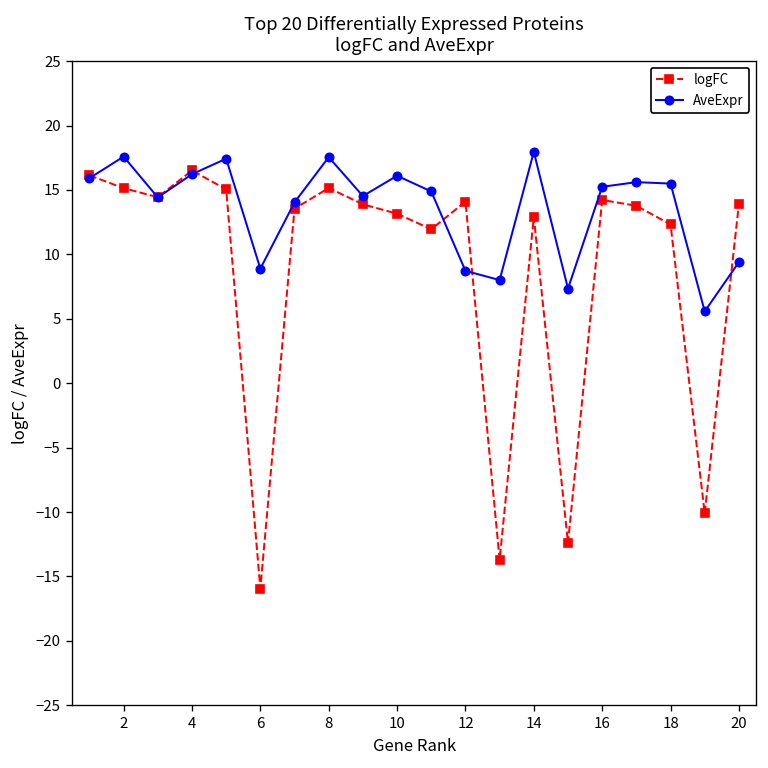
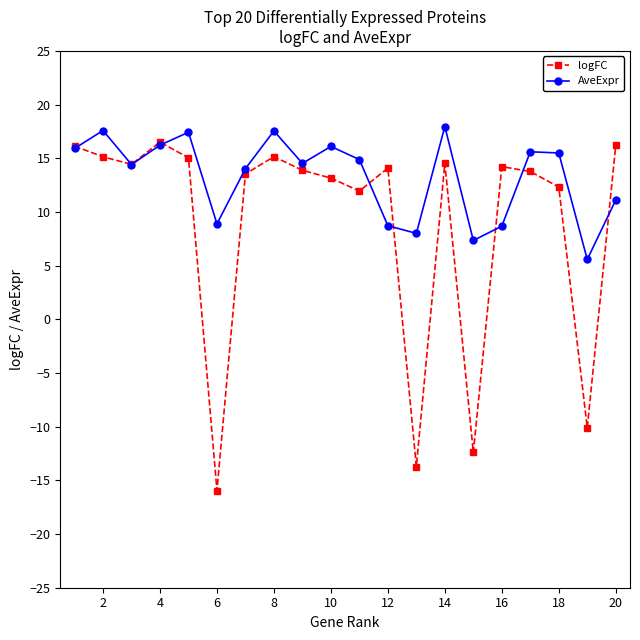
  {
    "logFC": {
      "2": 15.1,
      "4": 16.5,
      "6": -15.9,
      "8": 15.2,
      "10": 13.2,
      "12": 14.1,
-     "14": 12.9,
+     "14": 14.6,
      "16": 14.2,
      "18": 12.3,
-     "20": 13.9
+     "20": 16.2
    },
    "AveExpr": {
      "2": 17.6,
      "4": 16.2,
      "6": 8.9,
      "8": 17.5,
      "10": 16.1,
      "12": 8.7,
      "14": 18.0,
-     "16": 15.2,
+     "16": 8.7,
      "18": 15.5,
-     "20": 9.4
+     "20": 11.1
    }
  }
